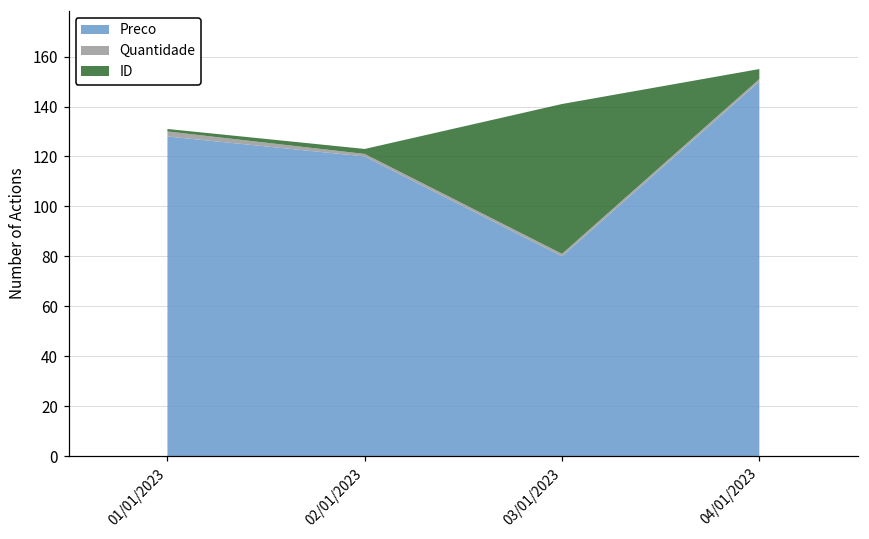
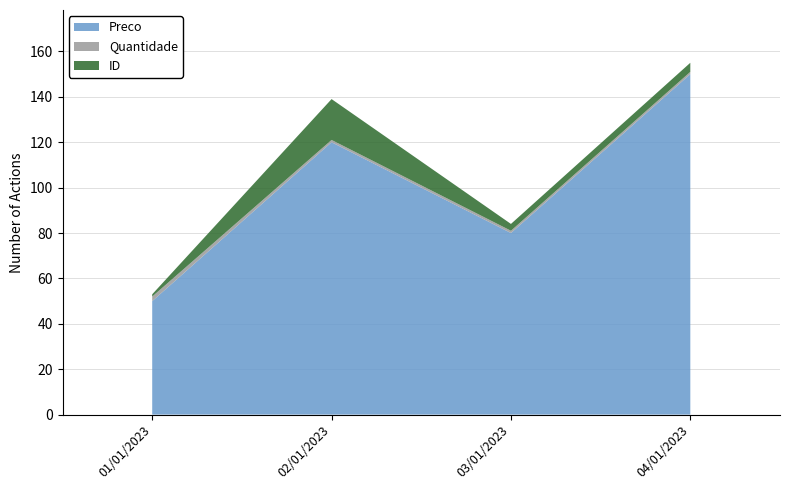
  {
    "Preco": {
-     "01/01/2023": 128
+     "01/01/2023": 50
    },
    "ID": {
-     "02/01/2023": 2,
-     "03/01/2023": 60,
+     "02/01/2023": 18,
+     "03/01/2023": 3,
      "04/01/2023": 4
    }
  }
